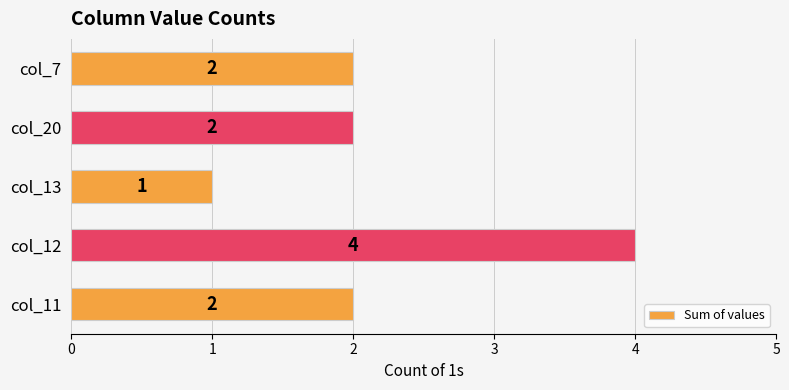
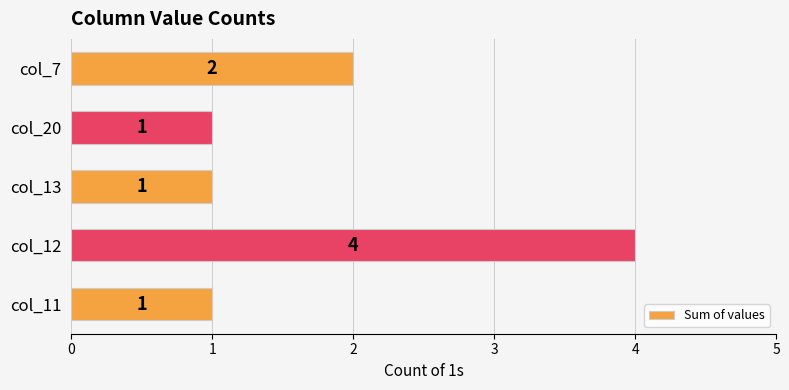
  {
    "col_7": 2,
-   "col_20": 2,
+   "col_20": 1,
    "col_13": 1,
    "col_12": 4,
-   "col_11": 2
+   "col_11": 1
  }
